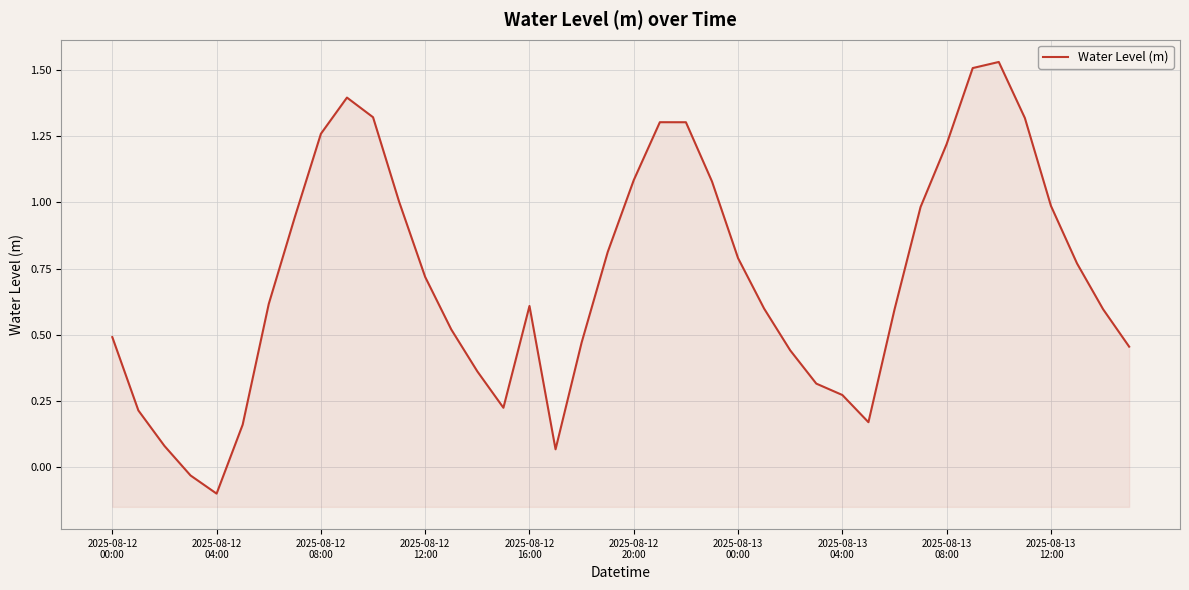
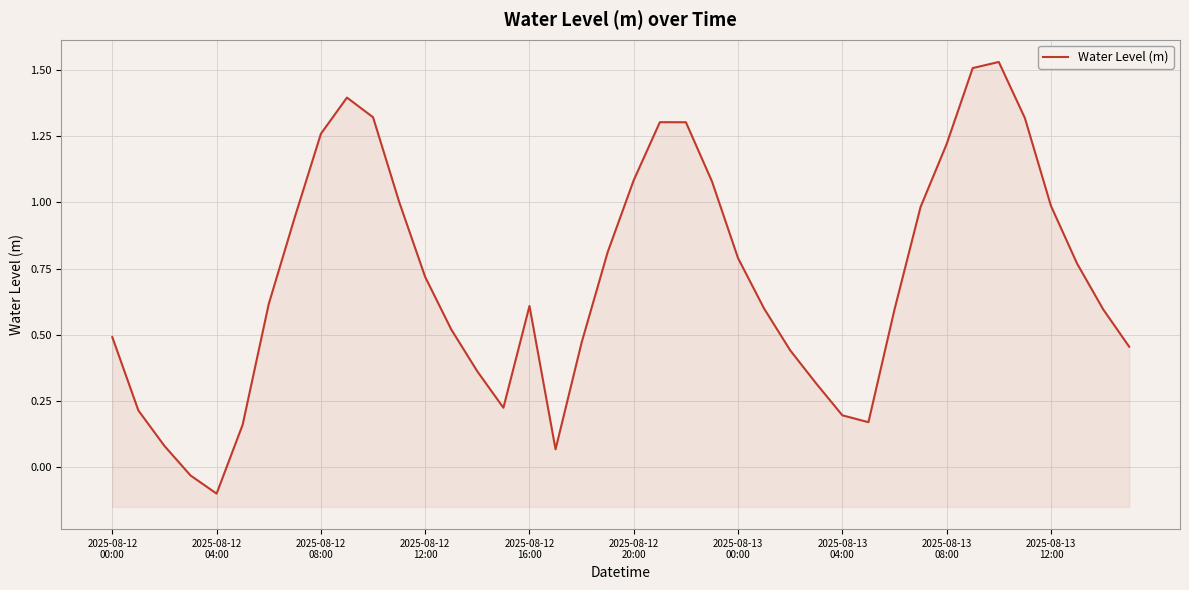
  {
    "2025-08-12 00:00": 0.49,
    "2025-08-12 04:00": -0.10,
    "2025-08-12 08:00": 1.26,
    "2025-08-12 12:00": 0.72,
    "2025-08-12 16:00": 0.61,
    "2025-08-12 20:00": 1.08,
    "2025-08-13 00:00": 0.79,
-   "2025-08-13 04:00": 0.27,
+   "2025-08-13 04:00": 0.20,
    "2025-08-13 08:00": 1.22,
    "2025-08-13 12:00": 0.99
  }
